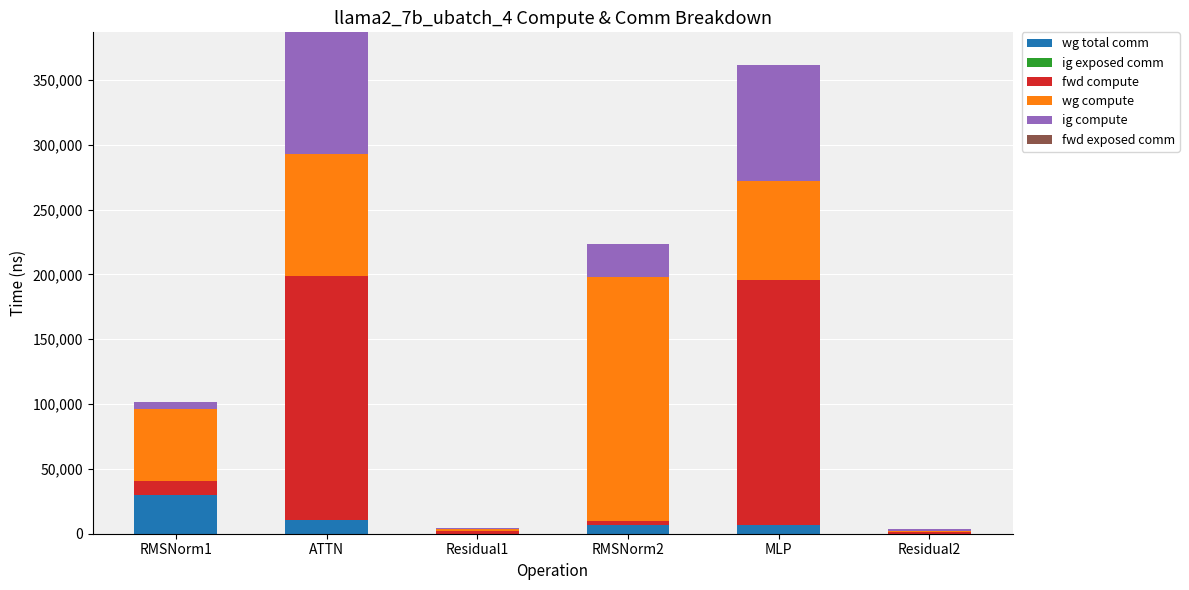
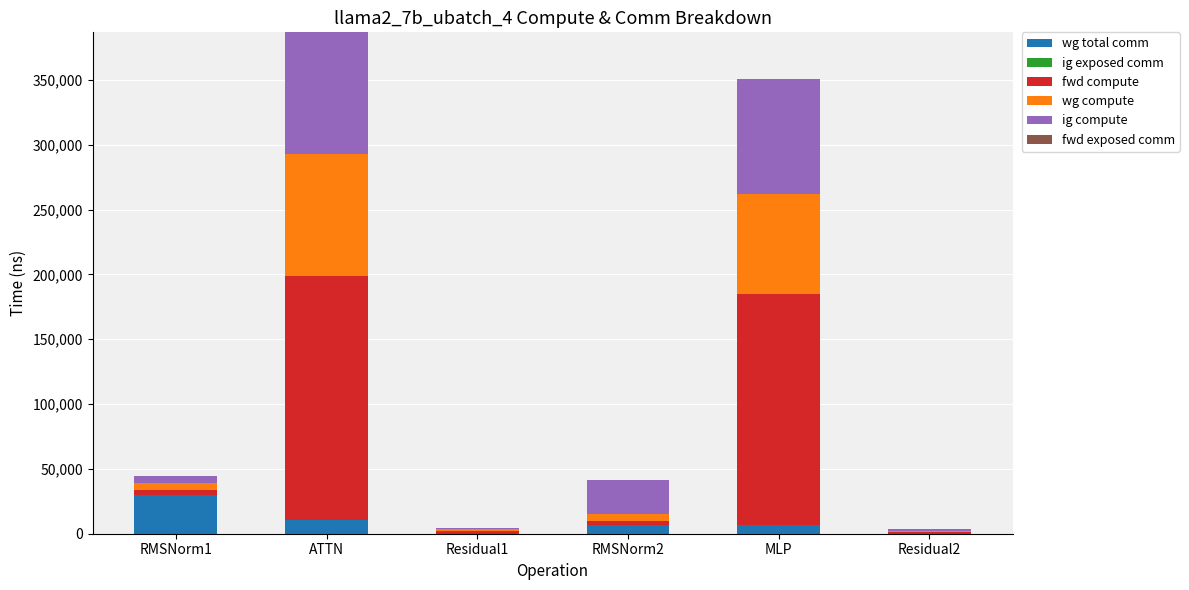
  {
    "ig exposed comm": {
      "RMSNorm1": "30,000",
      "ATTN": "10,000",
      "Residual1": "0",
      "RMSNorm2": "6,000",
      "MLP": "7,000",
      "Residual2": "0"
    },
    "fwd compute": {
-     "RMSNorm1": "11,000",
+     "RMSNorm1": "4,000",
      "ATTN": "188,000",
      "Residual1": "2,000",
      "RMSNorm2": "4,000",
-     "MLP": "189,000"
+     "MLP": "178,000"
    },
    "wg compute": {
-     "RMSNorm1": "56,000",
+     "RMSNorm1": "5,000",
      "ATTN": "94,000",
-     "RMSNorm2": "188,000",
+     "RMSNorm2": "5,000",
      "MLP": "77,000"
    },
    "fwd exposed comm": {
      "Residual1": "0",
      "Residual2": "0"
    }
  }
